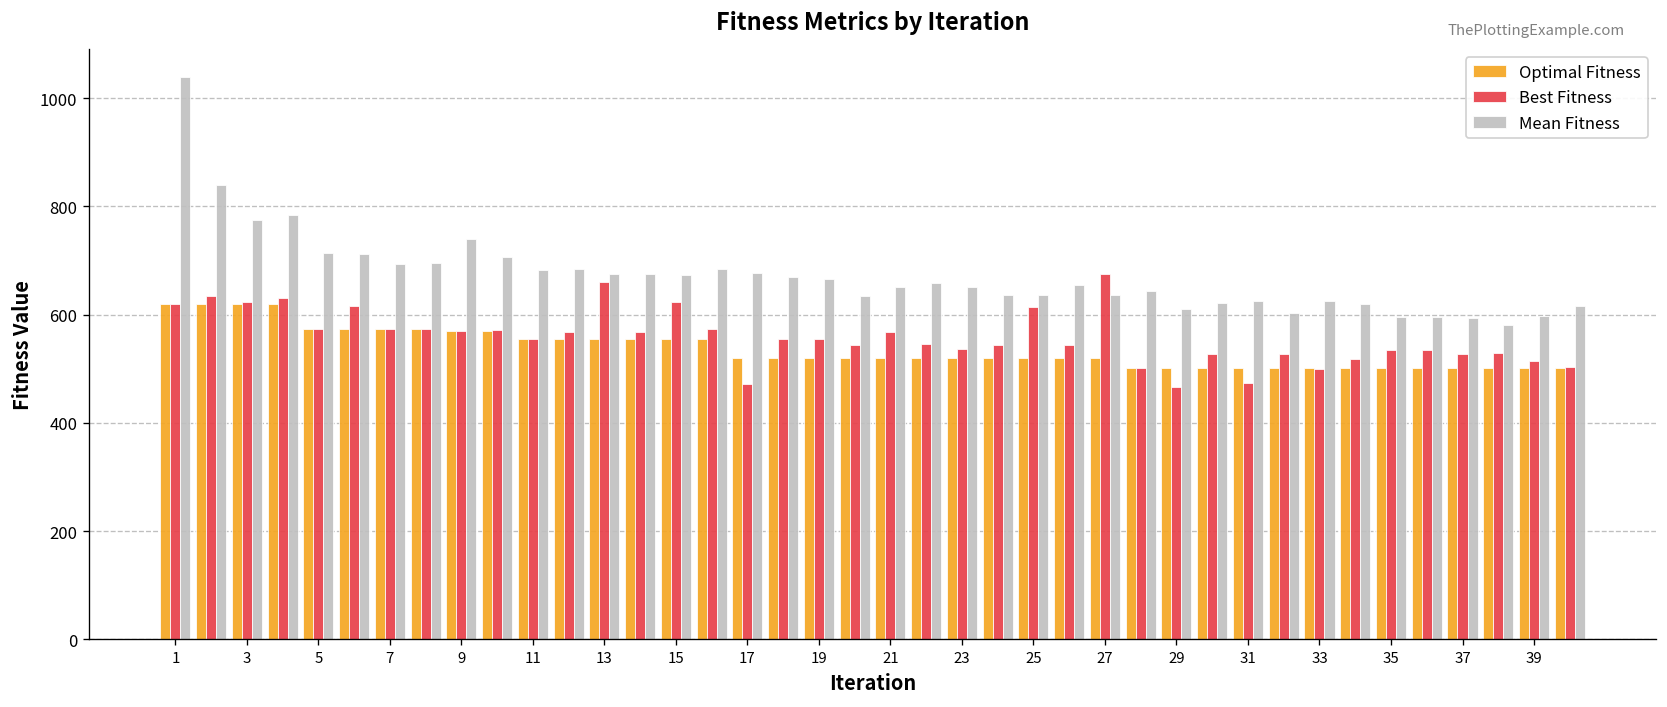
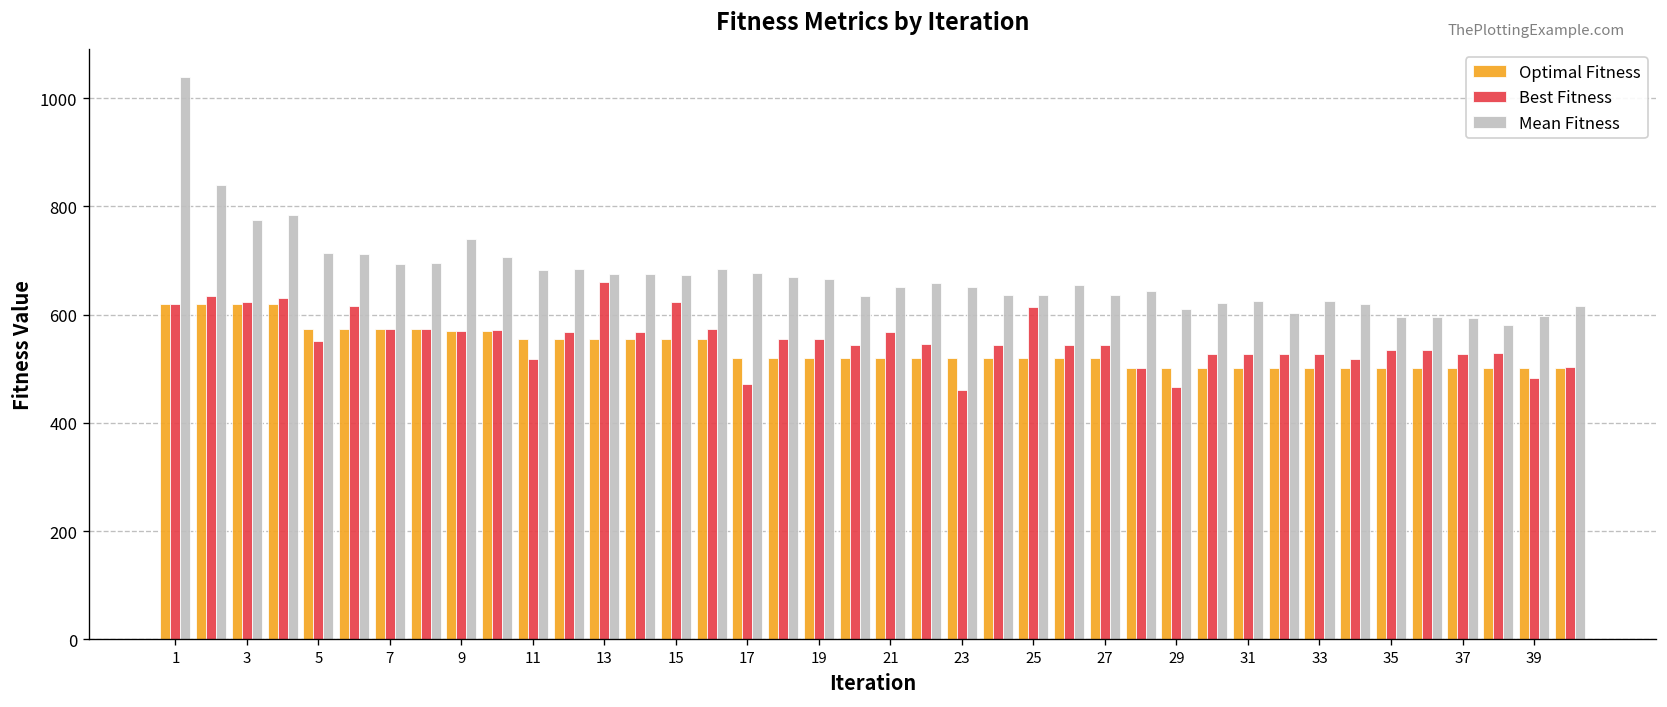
  {
    "Best Fitness": {
      "1": 620,
      "3": 620,
-     "5": 570,
+     "5": 550,
      "7": 570,
      "9": 570,
-     "11": 560,
+     "11": 520,
      "13": 660,
      "15": 620,
      "17": 470,
      "19": 560,
      "21": 570,
-     "23": 540,
+     "23": 460,
      "25": 620,
-     "27": 680,
+     "27": 540,
      "29": 470,
-     "31": 470,
-     "33": 500,
+     "31": 530,
+     "33": 530,
      "35": 530,
      "37": 530,
-     "39": 520
+     "39": 480
    }
  }
